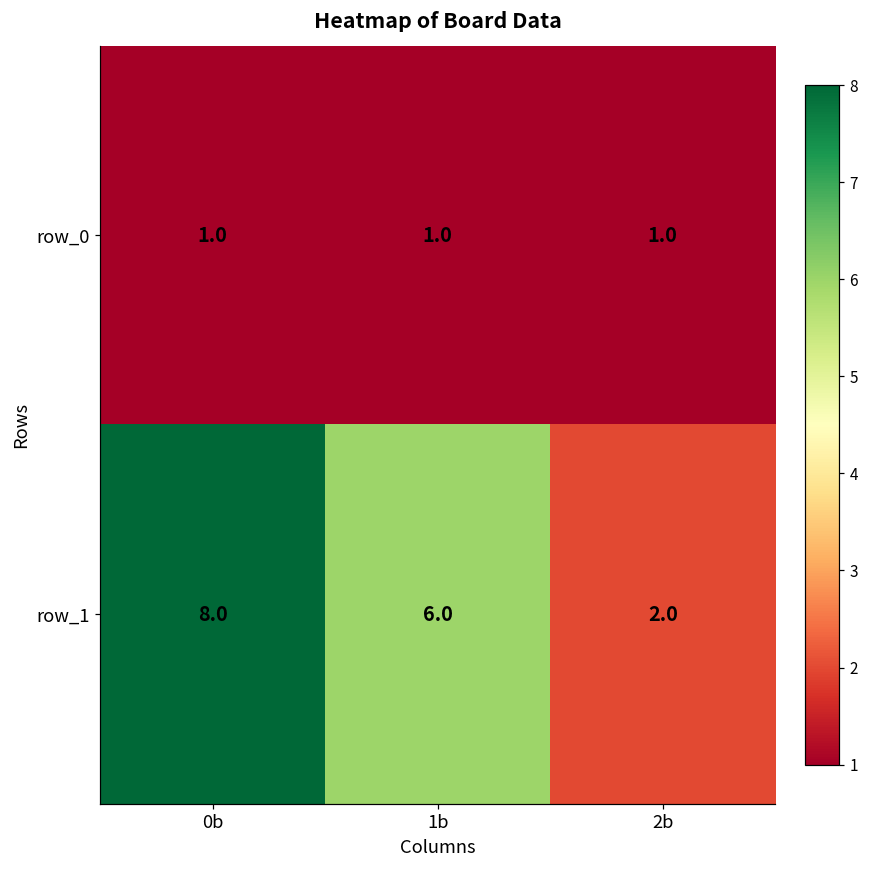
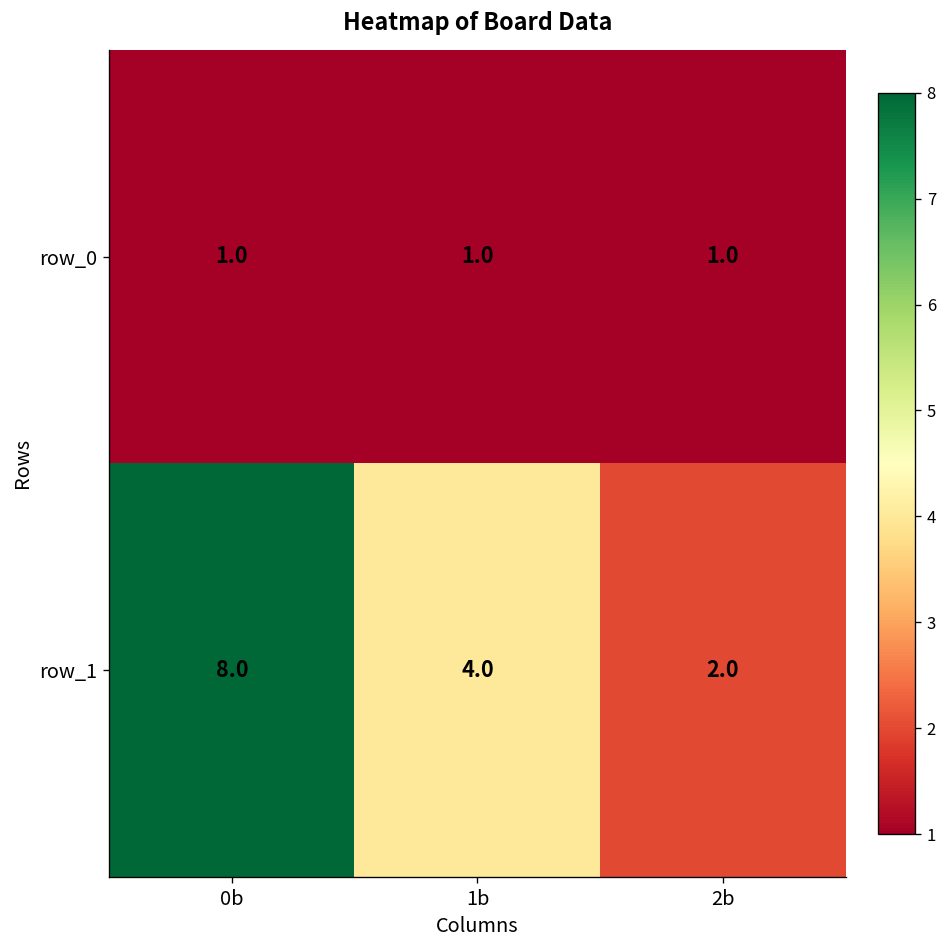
  {
    "row_0": {
      "0b": 1.0,
      "1b": 1.0,
      "2b": 1.0
    },
    "row_1": {
      "0b": 8.0,
-     "1b": 6.0,
+     "1b": 4.0,
      "2b": 2.0
    }
  }
